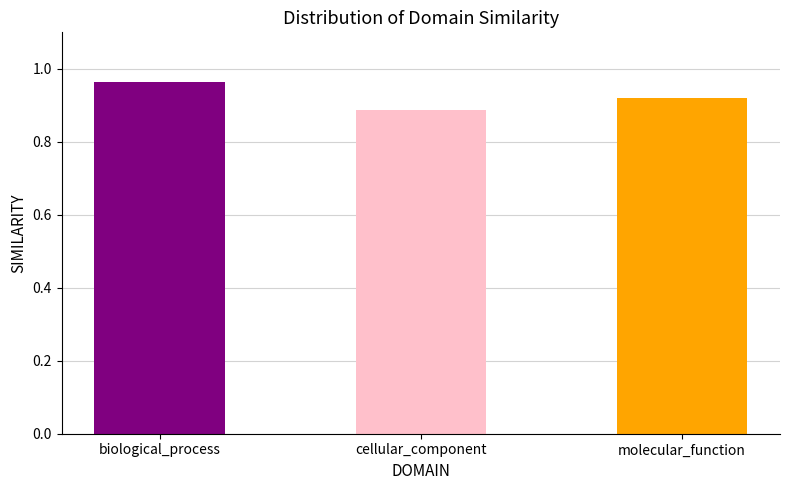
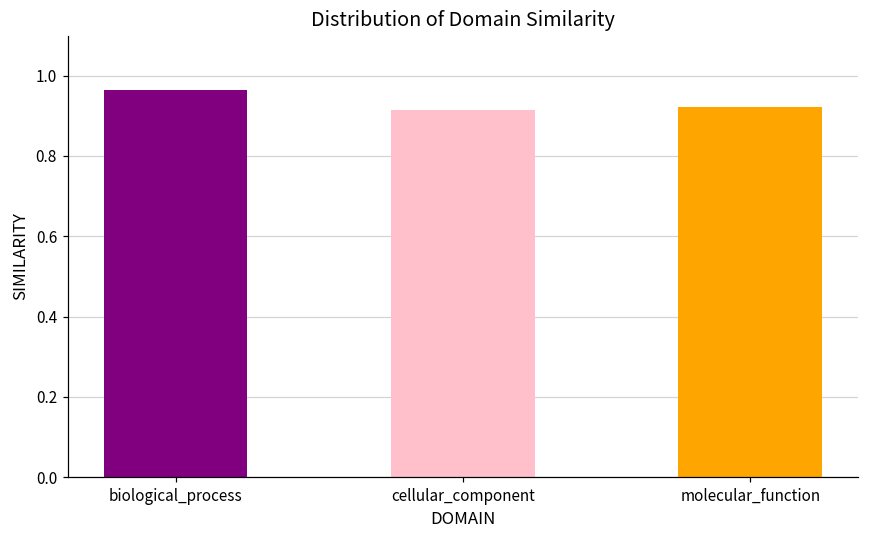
  {
    "biological_process": 0.96,
-   "cellular_component": 0.89,
+   "cellular_component": 0.91,
    "molecular_function": 0.92
  }
